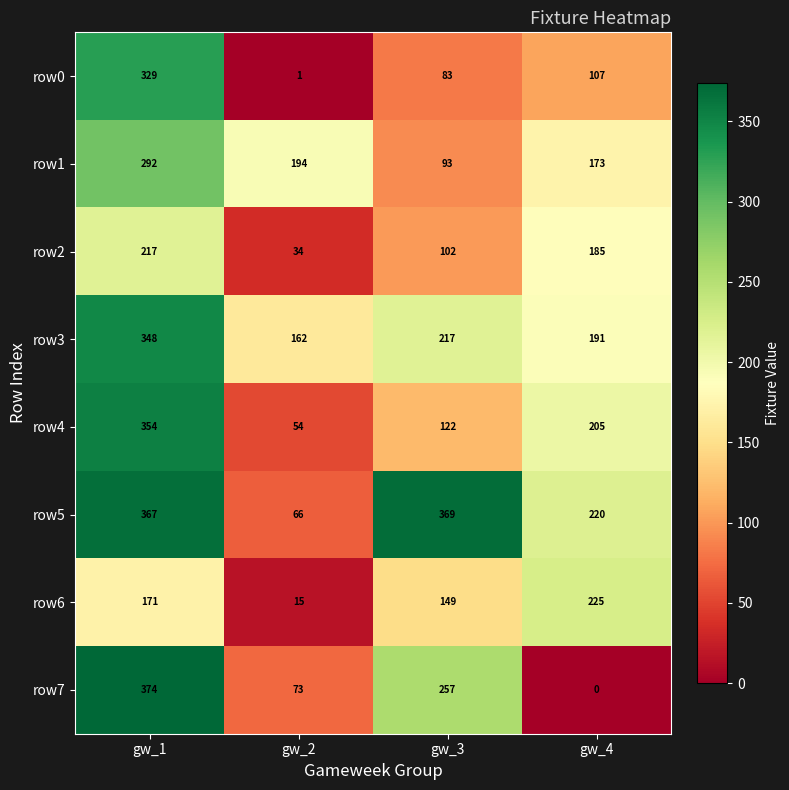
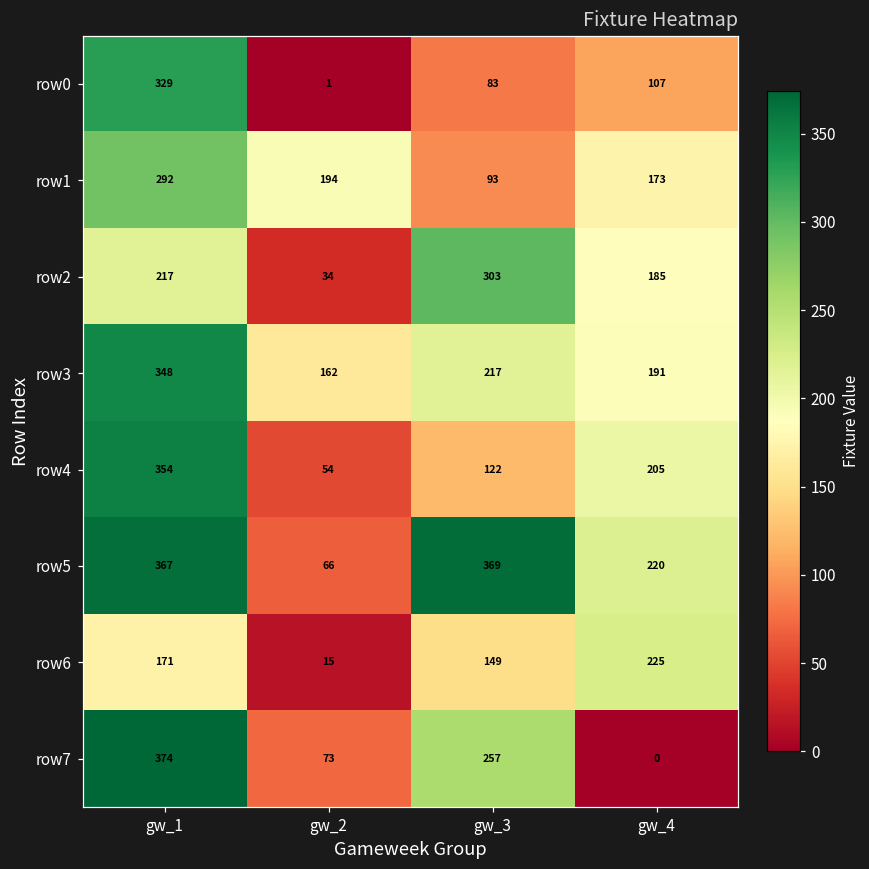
  {
    "row0": {
      "gw_1": 329,
      "gw_2": 1,
      "gw_3": 83,
      "gw_4": 107
    },
    "row1": {
      "gw_1": 292,
      "gw_2": 194,
      "gw_3": 93,
      "gw_4": 173
    },
    "row2": {
      "gw_1": 217,
      "gw_2": 34,
-     "gw_3": 102,
+     "gw_3": 303,
      "gw_4": 185
    },
    "row3": {
      "gw_1": 348,
      "gw_2": 162,
      "gw_3": 217,
      "gw_4": 191
    },
    "row4": {
      "gw_1": 354,
      "gw_2": 54,
      "gw_3": 122,
      "gw_4": 205
    },
    "row5": {
      "gw_1": 367,
      "gw_2": 66,
      "gw_3": 369,
      "gw_4": 220
    },
    "row6": {
      "gw_1": 171,
      "gw_2": 15,
      "gw_3": 149,
      "gw_4": 225
    },
    "row7": {
      "gw_1": 374,
      "gw_2": 73,
      "gw_3": 257,
      "gw_4": 0
    }
  }
